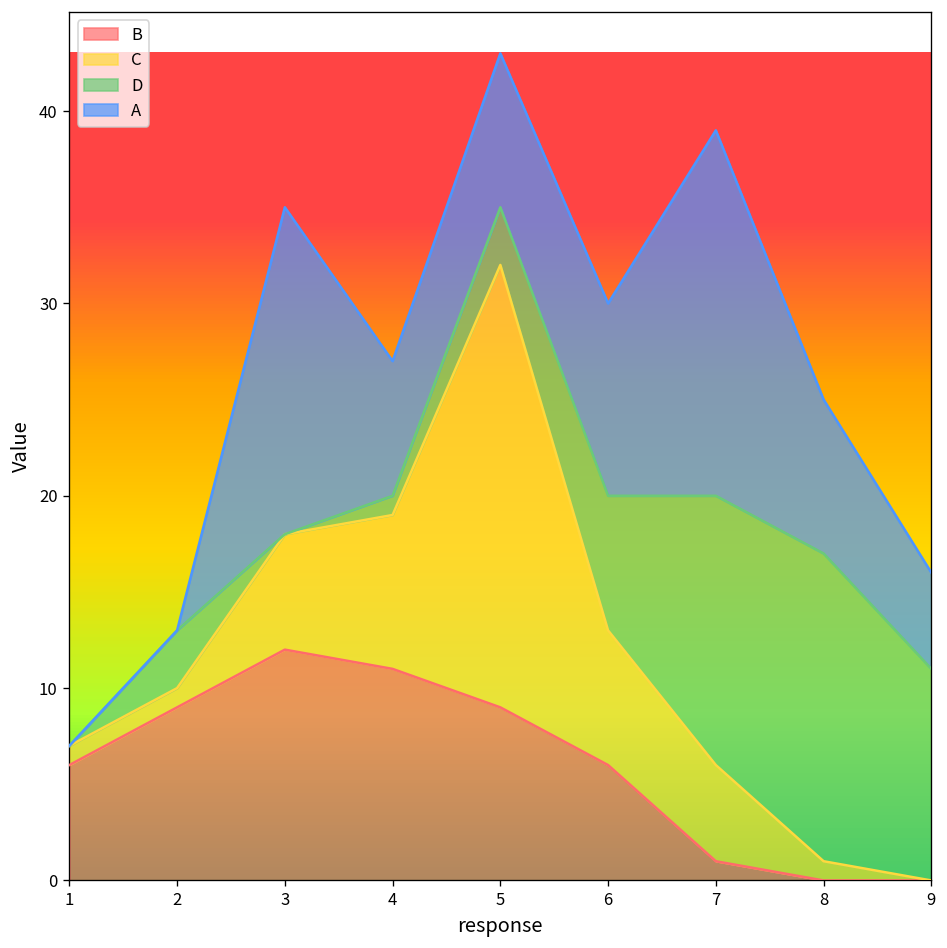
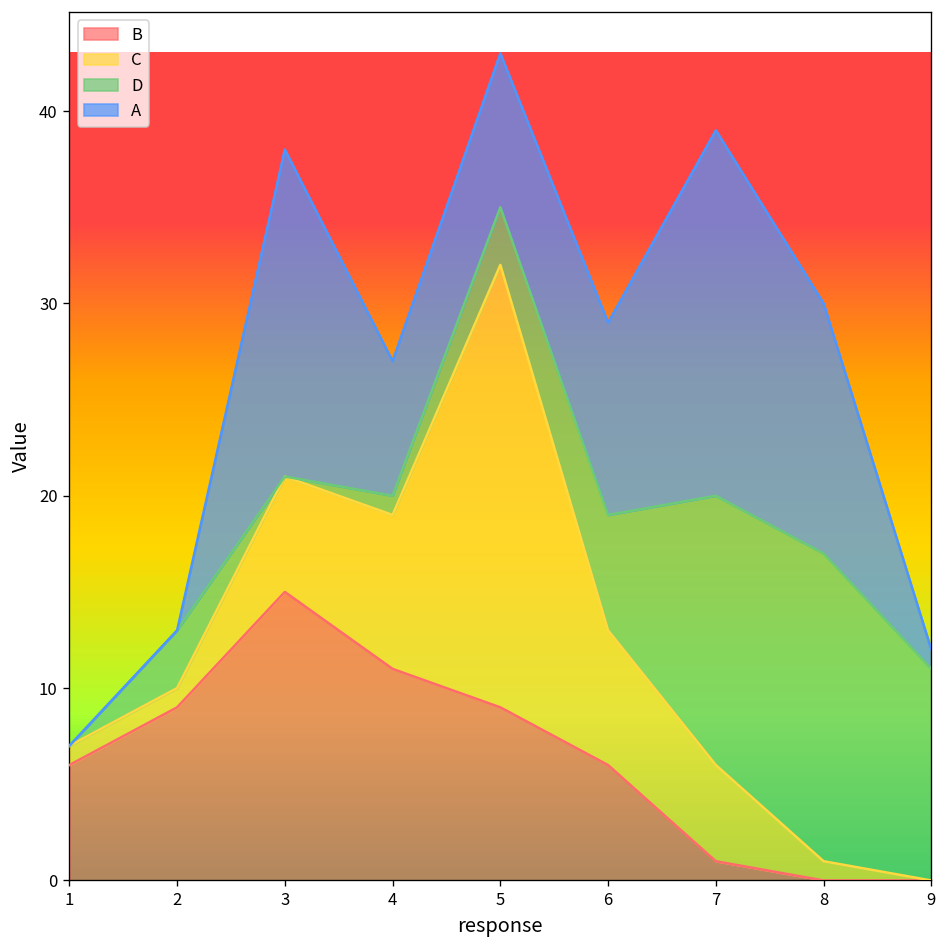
  {
    "B": {
      "1": 6,
      "2": 9,
-     "3": 12,
+     "3": 15,
      "4": 11,
      "5": 9,
      "6": 6,
      "7": 1,
      "8": 0
    },
    "C": {
      "2": 1,
      "4": 8,
      "5": 23,
      "6": 7,
      "7": 5,
      "8": 1
    },
    "D": {
      "4": 1,
      "5": 3,
-     "6": 7,
+     "6": 6,
      "7": 14,
      "8": 16,
      "9": 11
    },
    "A": {
      "3": 17,
      "4": 7,
      "5": 8,
      "6": 10,
      "7": 19,
-     "8": 8,
-     "9": 5
+     "8": 13,
+     "9": 1
    }
  }
